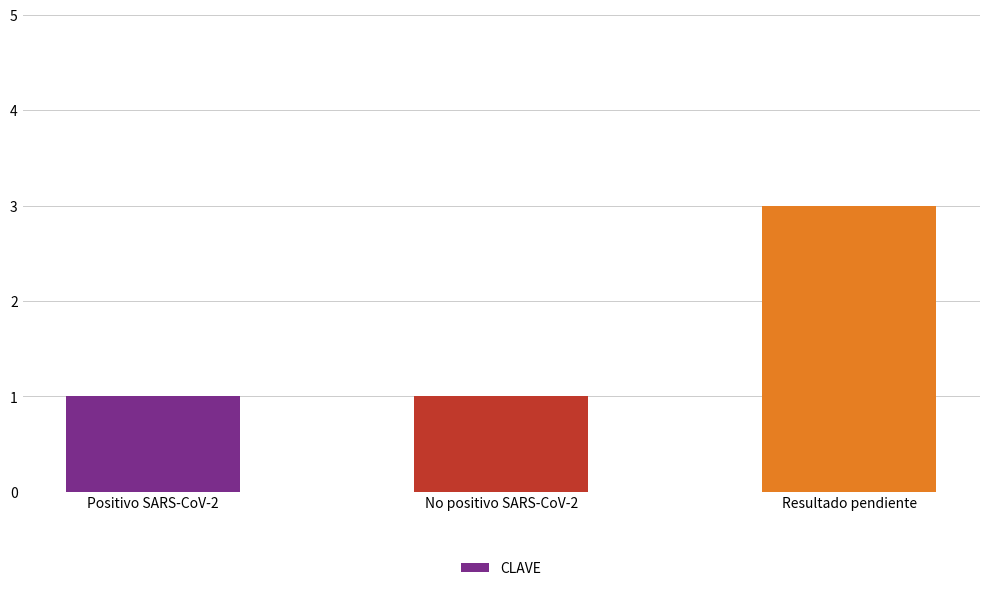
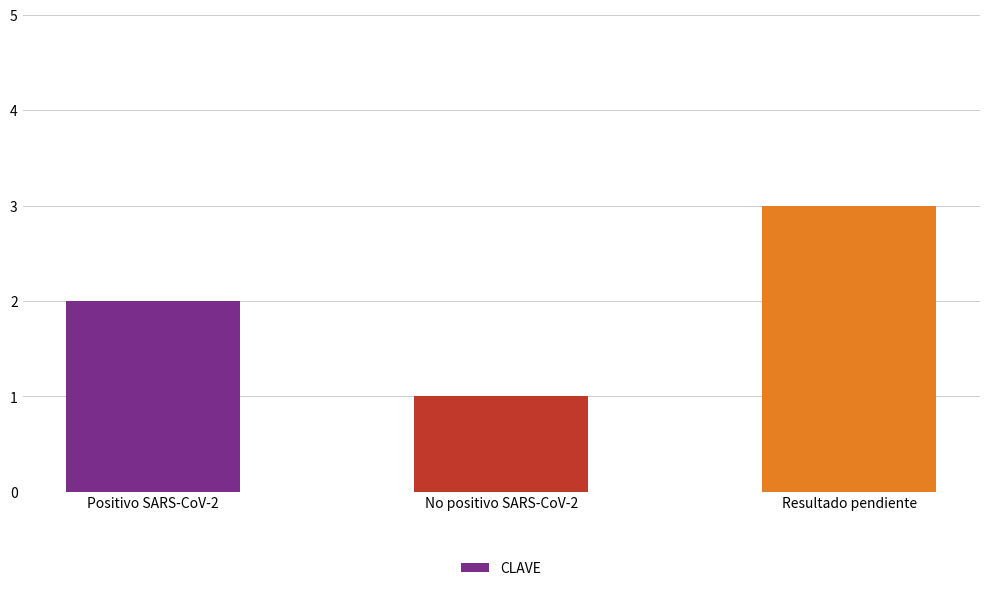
  {
-   "Positivo SARS-CoV-2": 1,
+   "Positivo SARS-CoV-2": 2,
    "No positivo SARS-CoV-2": 1,
    "Resultado pendiente": 3
  }
